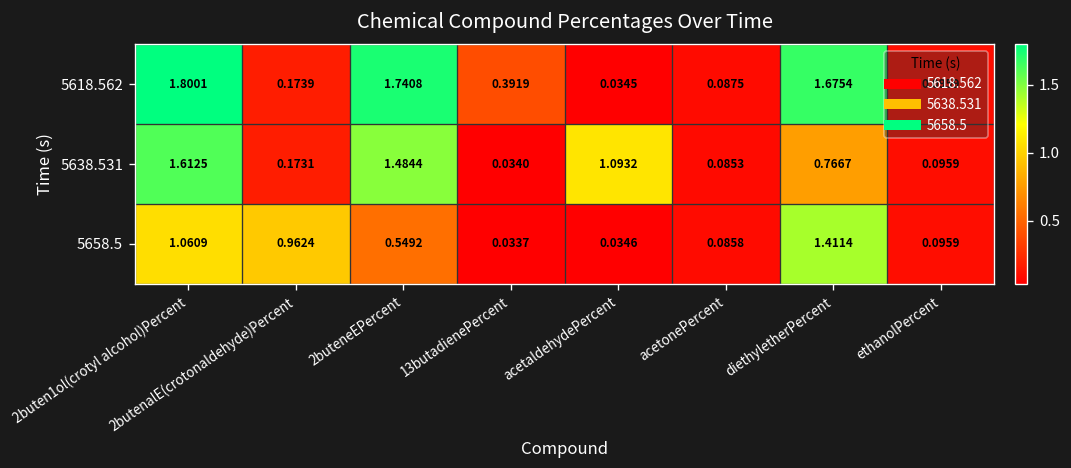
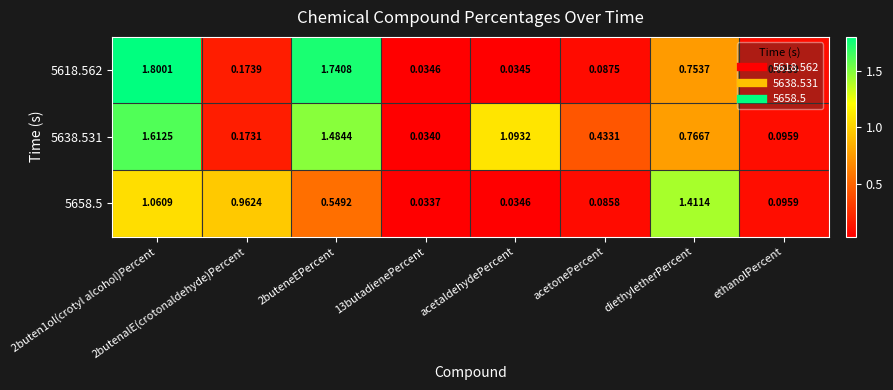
  {
    "5618.562": {
      "2buten1ol(crotyl alcohol)Percent": 1.8001,
      "2butenalE(crotonaldehyde)Percent": 0.1739,
      "2buteneEPercent": 1.7408,
-     "13butadienePercent": 0.3919,
+     "13butadienePercent": 0.0346,
      "acetaldehydePercent": 0.0345,
      "acetonePercent": 0.0875,
-     "diethyletherPercent": 1.6754
+     "diethyletherPercent": 0.7537
    },
    "5638.531": {
      "2buten1ol(crotyl alcohol)Percent": 1.6125,
      "2butenalE(crotonaldehyde)Percent": 0.1731,
      "2buteneEPercent": 1.4844,
      "13butadienePercent": 0.0340,
      "acetaldehydePercent": 1.0932,
-     "acetonePercent": 0.0853,
+     "acetonePercent": 0.4331,
      "diethyletherPercent": 0.7667,
      "ethanolPercent": 0.0959
    },
    "5658.5": {
      "2buten1ol(crotyl alcohol)Percent": 1.0609,
      "2butenalE(crotonaldehyde)Percent": 0.9624,
      "2buteneEPercent": 0.5492,
      "13butadienePercent": 0.0337,
      "acetaldehydePercent": 0.0346,
      "acetonePercent": 0.0858,
      "diethyletherPercent": 1.4114,
      "ethanolPercent": 0.0959
    }
  }
